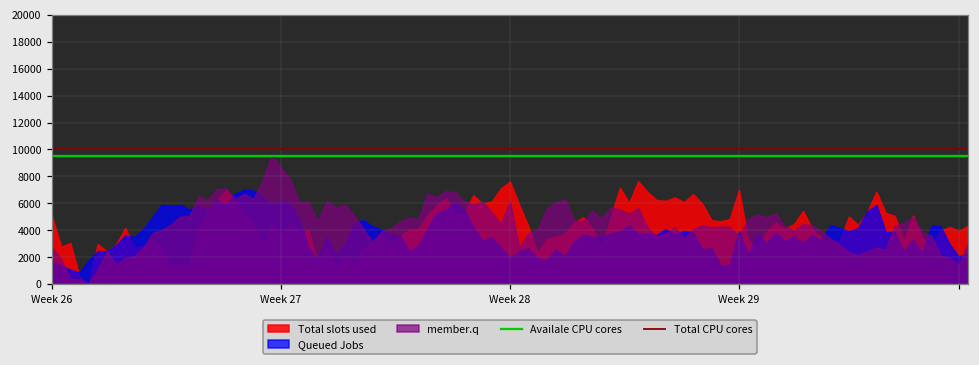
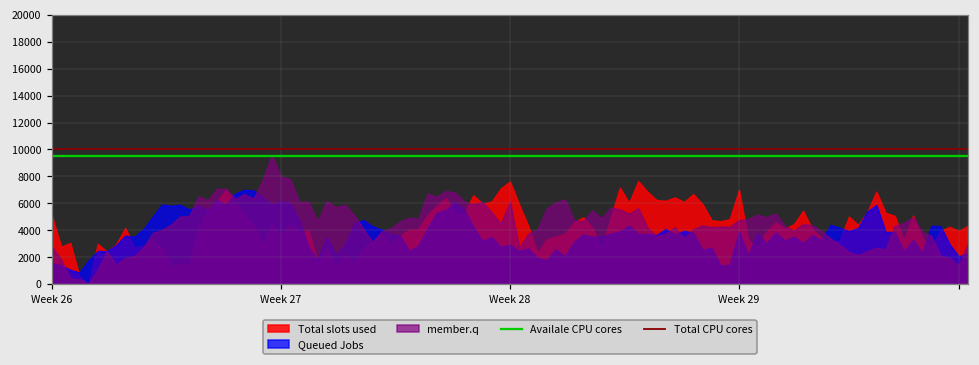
  {
    "Total slots used": {
      "Week 26": 5100,
      "Week 27": 3600,
      "Week 28": 7600,
      "Week 29": 7000
    },
    "Queued Jobs": {
      "Week 26": 1500,
      "Week 27": 6200,
-     "Week 28": 1900,
+     "Week 28": 2900,
      "Week 29": 3900
    },
    "member.q": {
      "Week 26": 2800,
-     "Week 27": 8600,
+     "Week 27": 8000,
      "Week 28": 6100,
-     "Week 29": 3500
+     "Week 29": 4700
    }
  }
